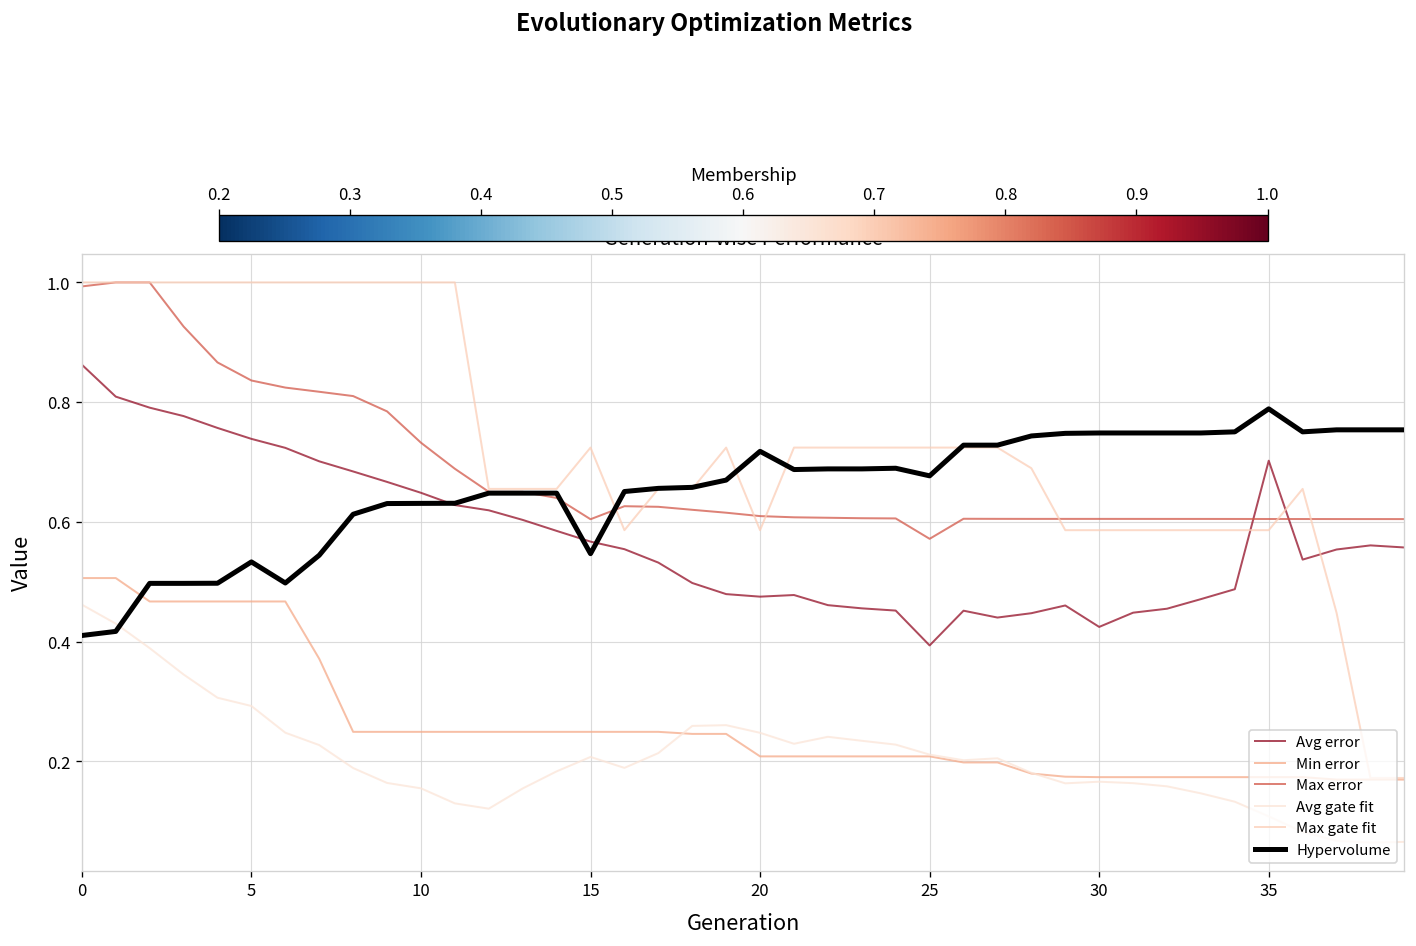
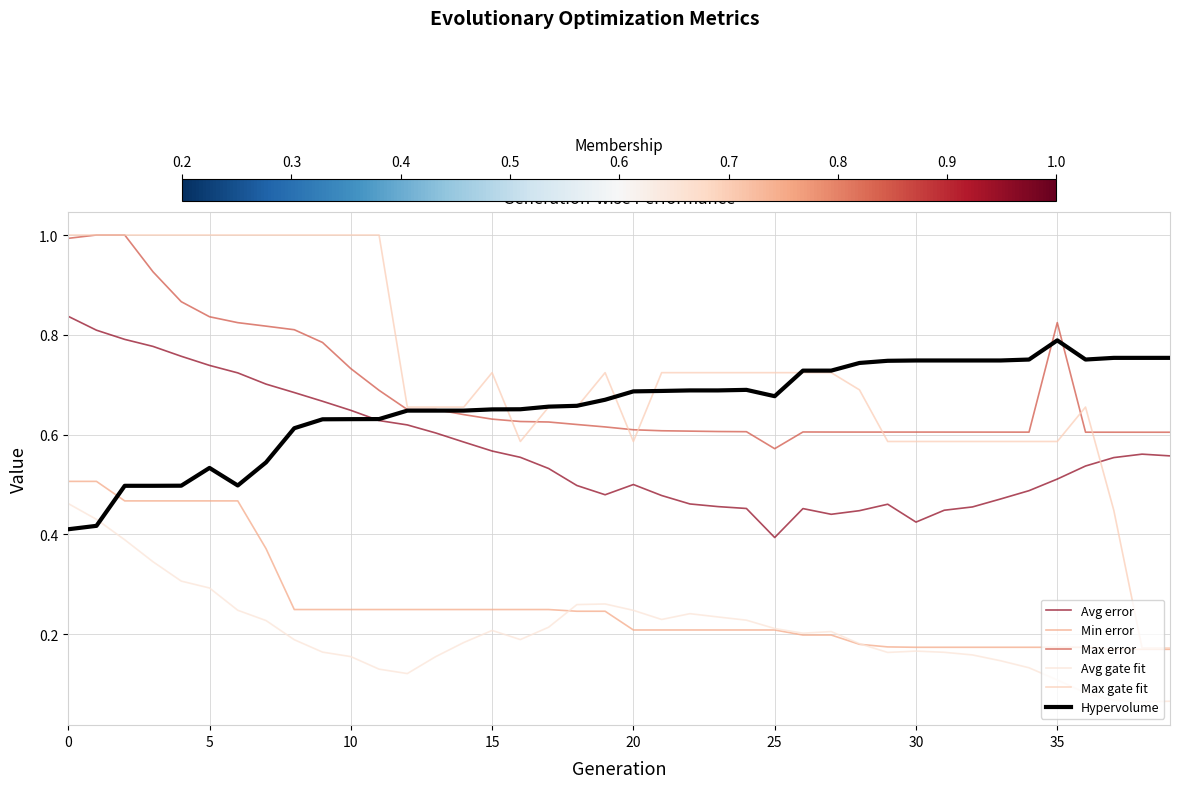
  {
    "Avg error": {
-     "0": 0.86,
+     "0": 0.84,
      "5": 0.74,
      "10": 0.65,
      "15": 0.57,
-     "20": 0.48,
+     "20": 0.50,
      "25": 0.39,
      "30": 0.42,
-     "35": 0.70
+     "35": 0.51
    },
    "Max error": {
      "0": 0.99,
      "5": 0.84,
      "10": 0.73,
-     "15": 0.60,
+     "15": 0.63,
      "20": 0.61,
      "25": 0.57,
      "30": 0.61,
-     "35": 0.60
+     "35": 0.82
    },
    "Hypervolume": {
      "0": 0.41,
      "5": 0.53,
      "10": 0.63,
-     "15": 0.55,
-     "20": 0.72,
+     "15": 0.65,
+     "20": 0.69,
      "25": 0.68,
      "30": 0.75,
      "35": 0.79
    }
  }
